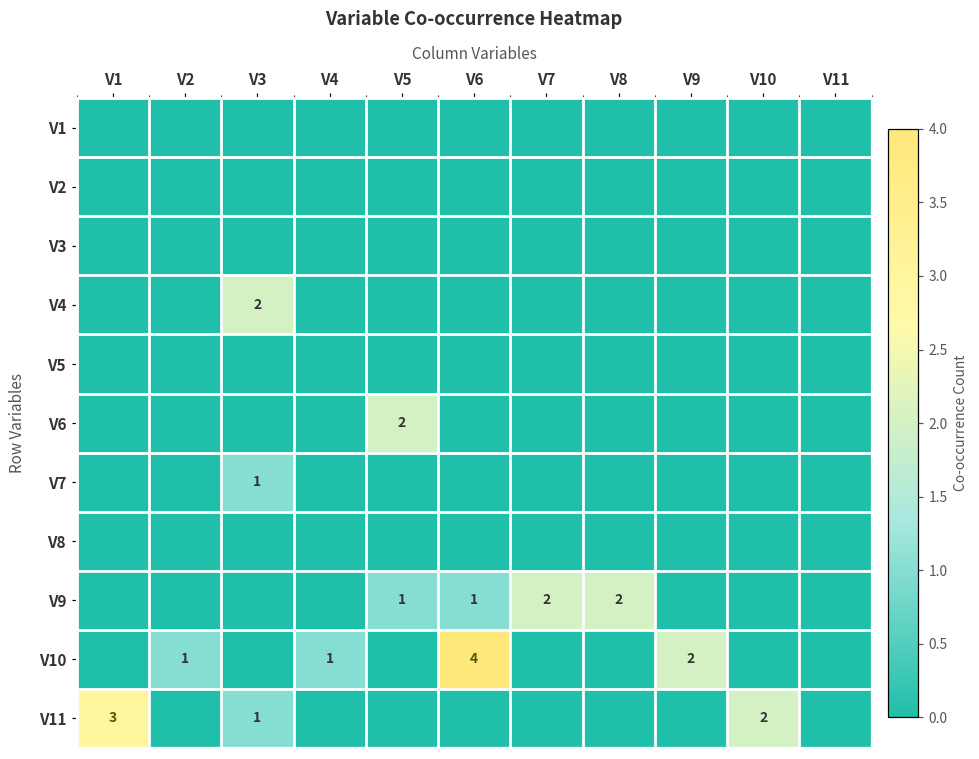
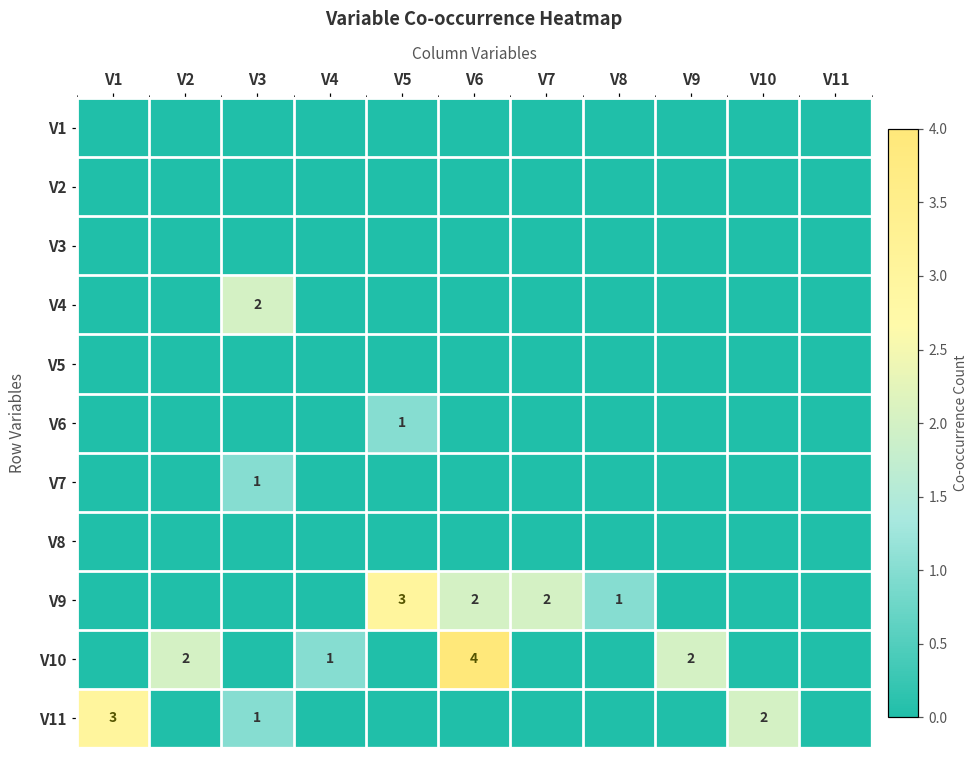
  {
    "V4": {
      "V3": 2
    },
    "V6": {
-     "V5": 2
+     "V5": 1
    },
    "V7": {
      "V3": 1
    },
    "V9": {
-     "V5": 1,
-     "V6": 1,
+     "V5": 3,
+     "V6": 2,
      "V7": 2,
-     "V8": 2
+     "V8": 1
    },
    "V10": {
-     "V2": 1,
+     "V2": 2,
      "V4": 1,
      "V6": 4,
      "V9": 2
    },
    "V11": {
      "V1": 3,
      "V3": 1,
      "V10": 2
    }
  }
